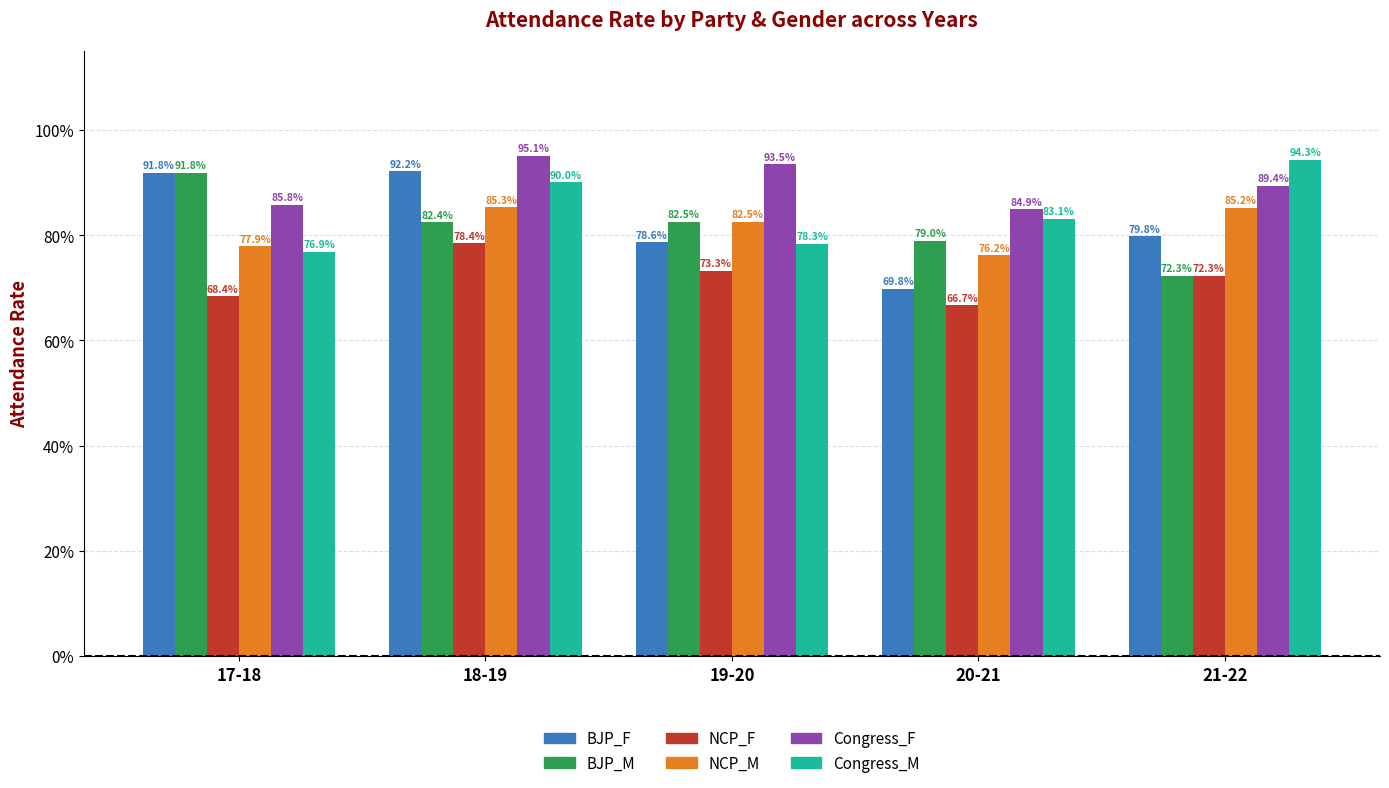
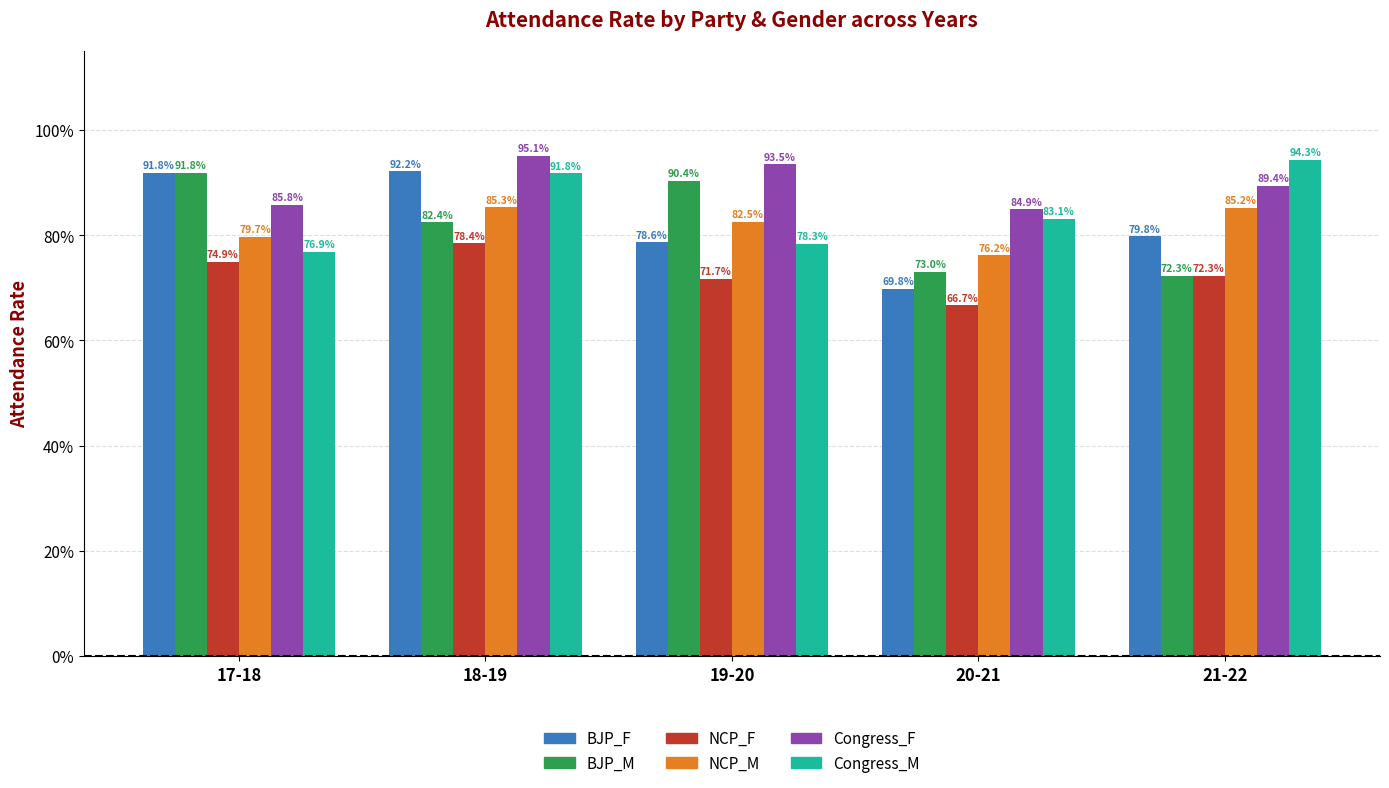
  {
    "BJP_F": {
      "17-18": "91.8%",
      "18-19": "92.2%",
      "19-20": "78.6%",
      "20-21": "69.8%",
      "21-22": "79.8%"
    },
    "BJP_M": {
      "17-18": "91.8%",
      "18-19": "82.4%",
-     "19-20": "82.5%",
-     "20-21": "79.0%",
+     "19-20": "90.4%",
+     "20-21": "73.0%",
      "21-22": "72.3%"
    },
    "NCP_F": {
-     "17-18": "68.4%",
+     "17-18": "74.9%",
      "18-19": "78.4%",
-     "19-20": "73.3%",
+     "19-20": "71.7%",
      "20-21": "66.7%",
      "21-22": "72.3%"
    },
    "NCP_M": {
-     "17-18": "77.9%",
+     "17-18": "79.7%",
      "18-19": "85.3%",
      "19-20": "82.5%",
      "20-21": "76.2%",
      "21-22": "85.2%"
    },
    "Congress_F": {
      "17-18": "85.8%",
      "18-19": "95.1%",
      "19-20": "93.5%",
      "20-21": "84.9%",
      "21-22": "89.4%"
    },
    "Congress_M": {
      "17-18": "76.9%",
-     "18-19": "90.0%",
+     "18-19": "91.8%",
      "19-20": "78.3%",
      "20-21": "83.1%",
      "21-22": "94.3%"
    }
  }
